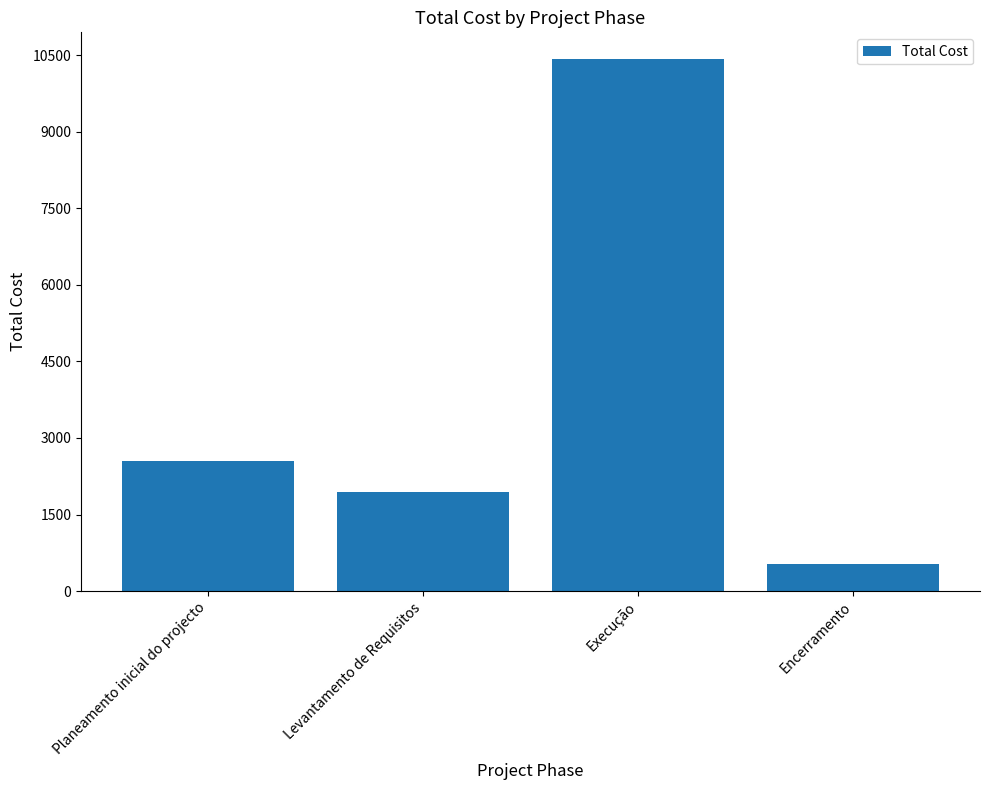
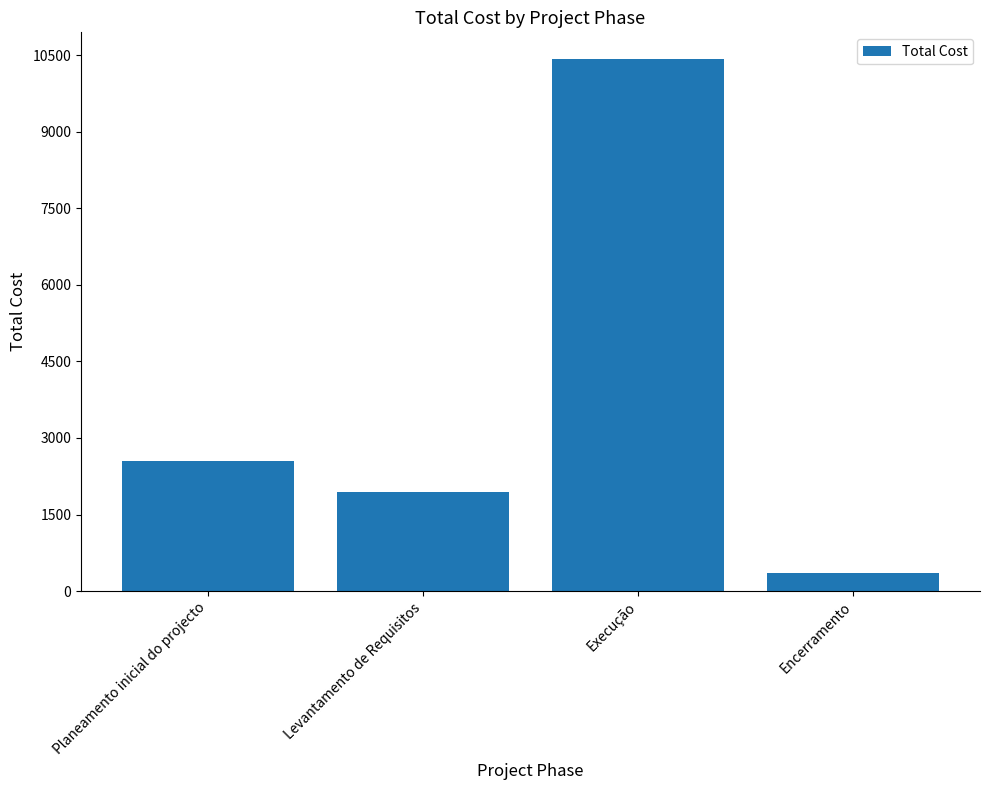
  {
    "Planeamento inicial do projecto": 2600,
    "Levantamento de Requisitos": 1900,
    "Execução": 10400,
-   "Encerramento": 500
+   "Encerramento": 300
  }
